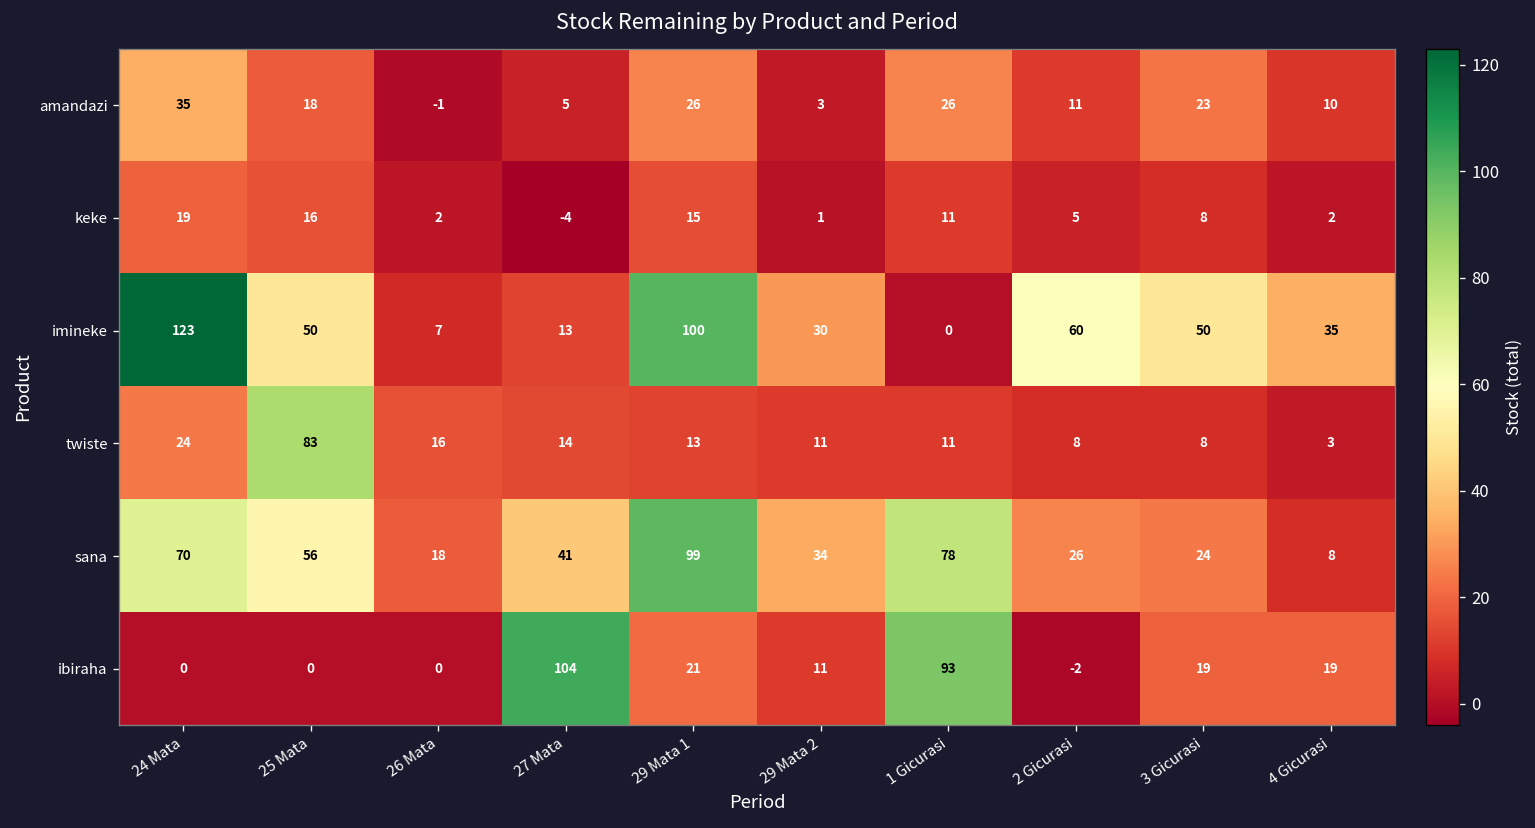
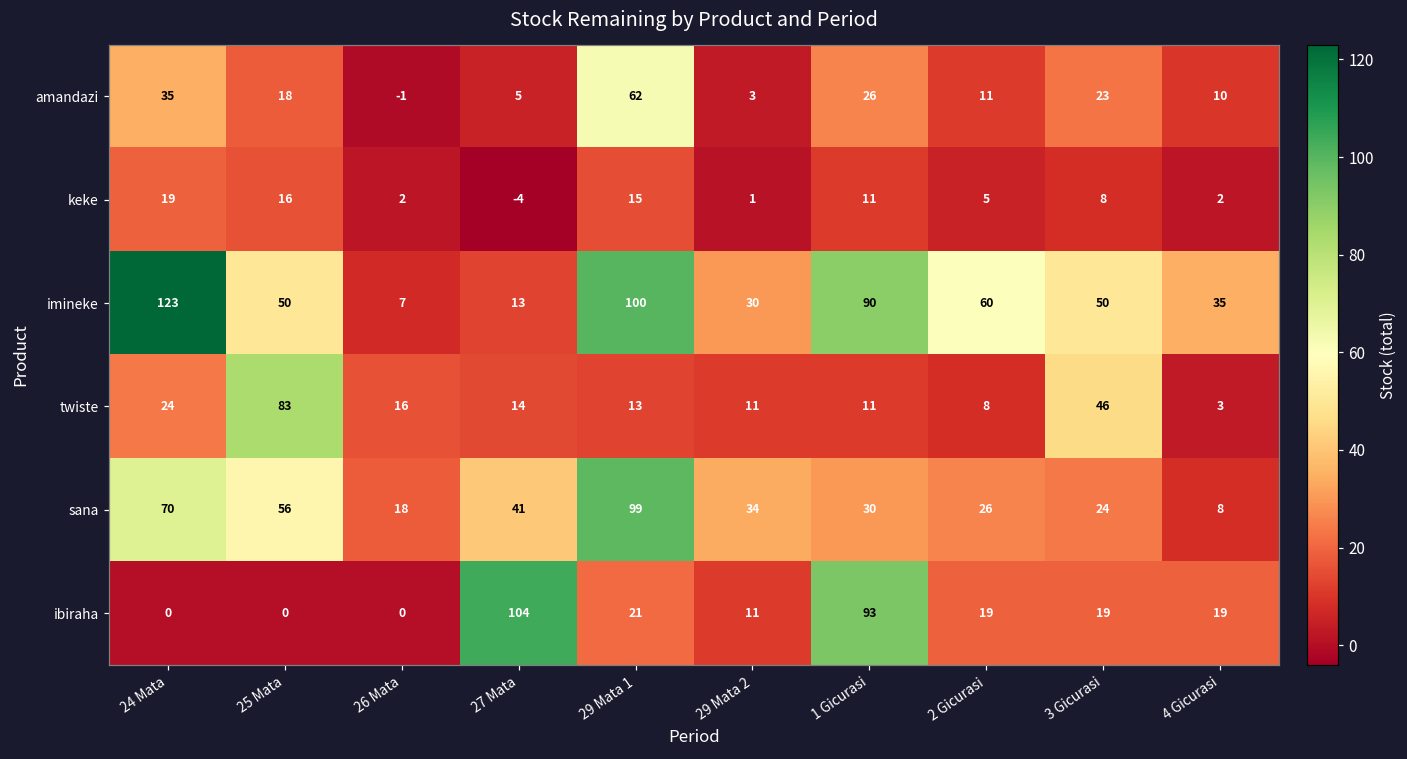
  {
    "amandazi": {
      "24 Mata": 35,
      "25 Mata": 18,
      "26 Mata": -1,
      "27 Mata": 5,
-     "29 Mata 1": 26,
+     "29 Mata 1": 62,
      "29 Mata 2": 3,
      "1 Gicurasi": 26,
      "2 Gicurasi": 11,
      "3 Gicurasi": 23,
      "4 Gicurasi": 10
    },
    "keke": {
      "24 Mata": 19,
      "25 Mata": 16,
      "26 Mata": 2,
      "27 Mata": -4,
      "29 Mata 1": 15,
      "29 Mata 2": 1,
      "1 Gicurasi": 11,
      "2 Gicurasi": 5,
      "3 Gicurasi": 8,
      "4 Gicurasi": 2
    },
    "imineke": {
      "24 Mata": 123,
      "25 Mata": 50,
      "26 Mata": 7,
      "27 Mata": 13,
      "29 Mata 1": 100,
      "29 Mata 2": 30,
-     "1 Gicurasi": 0,
+     "1 Gicurasi": 90,
      "2 Gicurasi": 60,
      "3 Gicurasi": 50,
      "4 Gicurasi": 35
    },
    "twiste": {
      "24 Mata": 24,
      "25 Mata": 83,
      "26 Mata": 16,
      "27 Mata": 14,
      "29 Mata 1": 13,
      "29 Mata 2": 11,
      "1 Gicurasi": 11,
      "2 Gicurasi": 8,
-     "3 Gicurasi": 8,
+     "3 Gicurasi": 46,
      "4 Gicurasi": 3
    },
    "sana": {
      "24 Mata": 70,
      "25 Mata": 56,
      "26 Mata": 18,
      "27 Mata": 41,
      "29 Mata 1": 99,
      "29 Mata 2": 34,
-     "1 Gicurasi": 78,
+     "1 Gicurasi": 30,
      "2 Gicurasi": 26,
      "3 Gicurasi": 24,
      "4 Gicurasi": 8
    },
    "ibiraha": {
      "24 Mata": 0,
      "25 Mata": 0,
      "26 Mata": 0,
      "27 Mata": 104,
      "29 Mata 1": 21,
      "29 Mata 2": 11,
      "1 Gicurasi": 93,
-     "2 Gicurasi": -2,
+     "2 Gicurasi": 19,
      "3 Gicurasi": 19,
      "4 Gicurasi": 19
    }
  }
